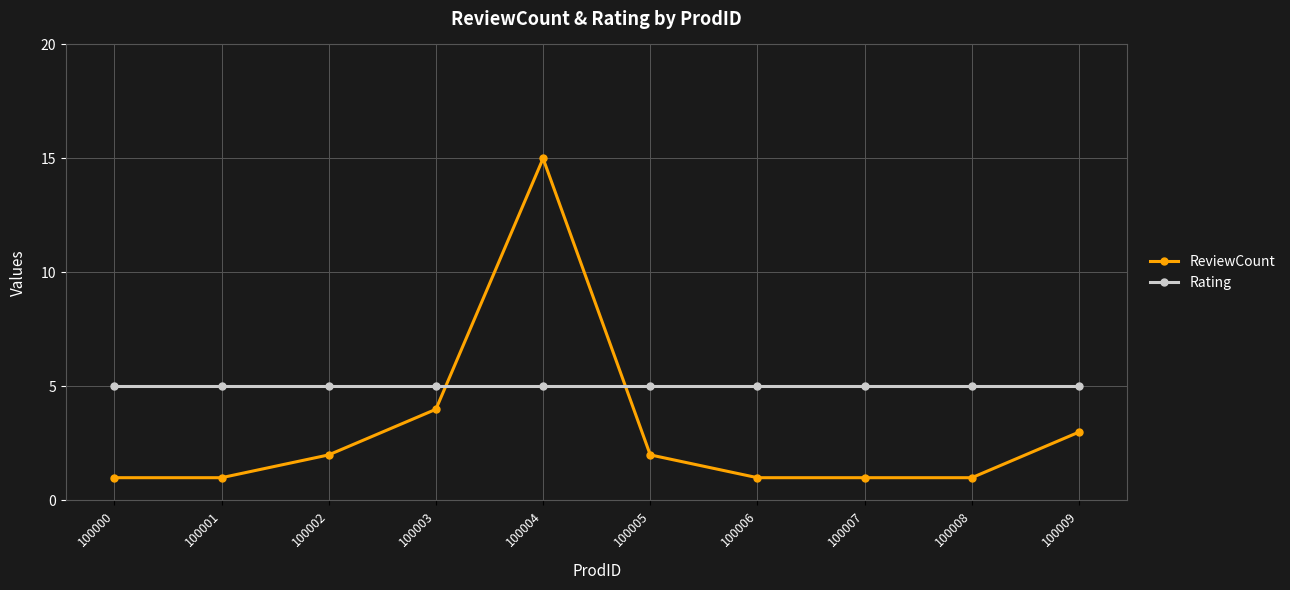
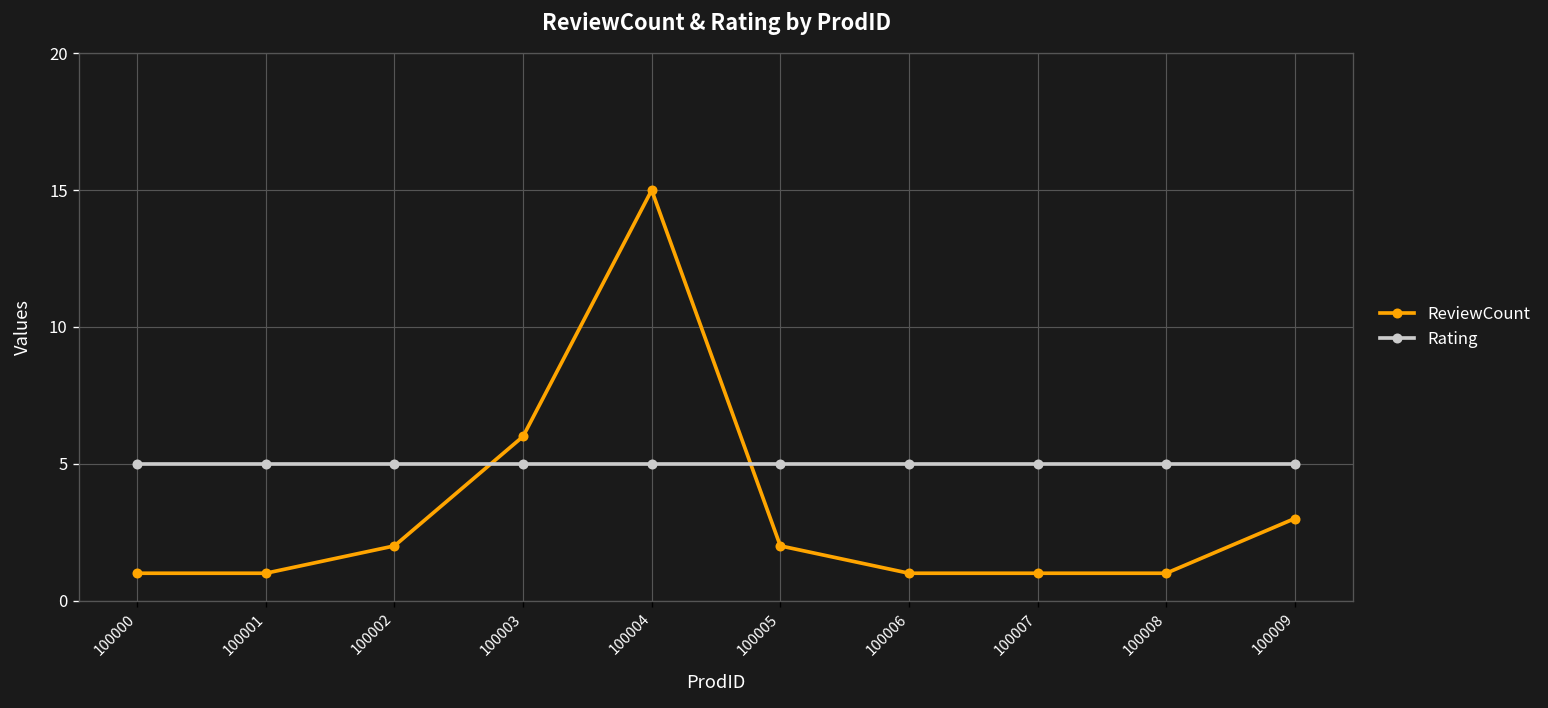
  {
    "ReviewCount": {
      "100000": 1,
      "100001": 1,
      "100002": 2,
-     "100003": 4,
+     "100003": 6,
      "100004": 15,
      "100005": 2,
      "100006": 1,
      "100007": 1,
      "100008": 1,
      "100009": 3
    },
    "Rating": {
      "100000": 5,
      "100001": 5,
      "100002": 5,
      "100003": 5,
      "100004": 5,
      "100005": 5,
      "100006": 5,
      "100007": 5,
      "100008": 5,
      "100009": 5
    }
  }
